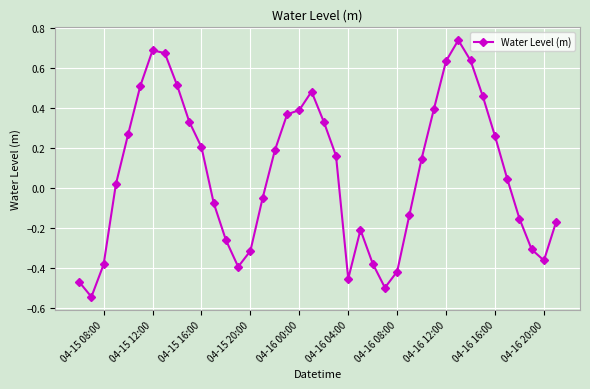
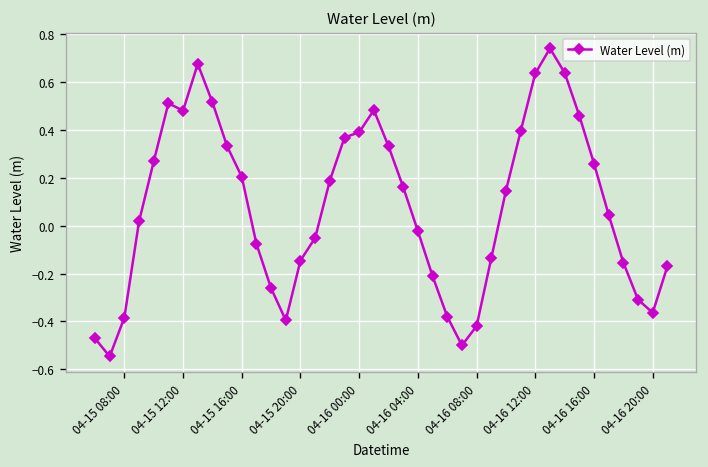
  {
    "04-15 08:00": -0.38,
-   "04-15 12:00": 0.69,
+   "04-15 12:00": 0.48,
    "04-15 16:00": 0.20,
-   "04-15 20:00": -0.32,
+   "04-15 20:00": -0.15,
    "04-16 00:00": 0.39,
-   "04-16 04:00": -0.46,
+   "04-16 04:00": -0.02,
    "04-16 08:00": -0.42,
    "04-16 12:00": 0.64,
    "04-16 16:00": 0.26,
    "04-16 20:00": -0.36
  }
